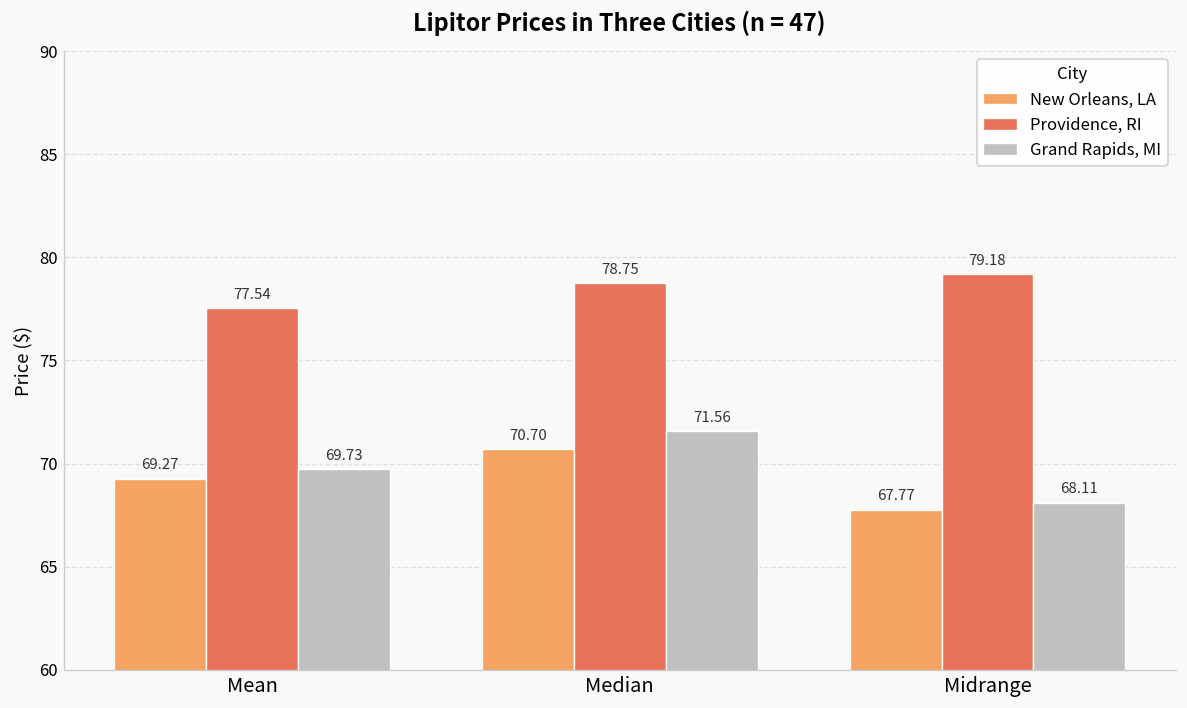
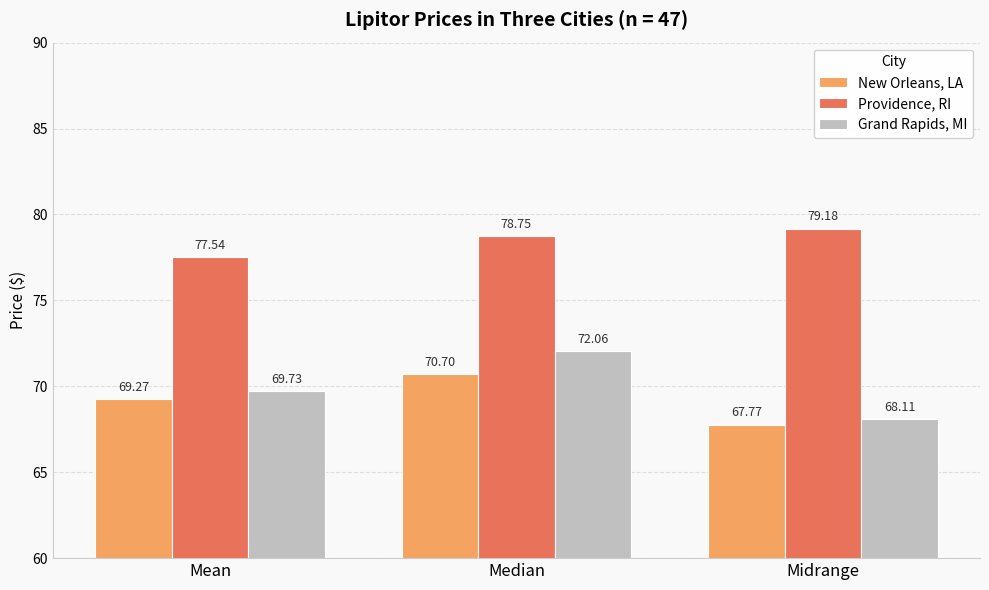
  {
    "Grand Rapids, MI": {
      "Mean": 69.73,
-     "Median": 71.56,
+     "Median": 72.06,
      "Midrange": 68.11
    }
  }
